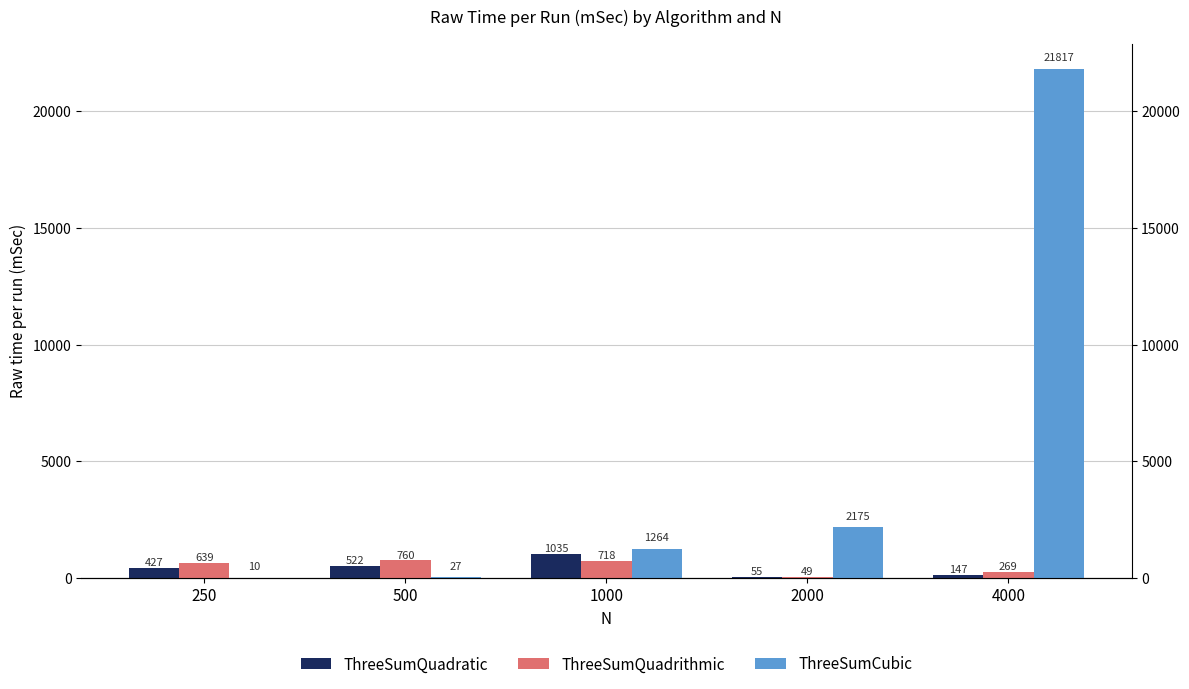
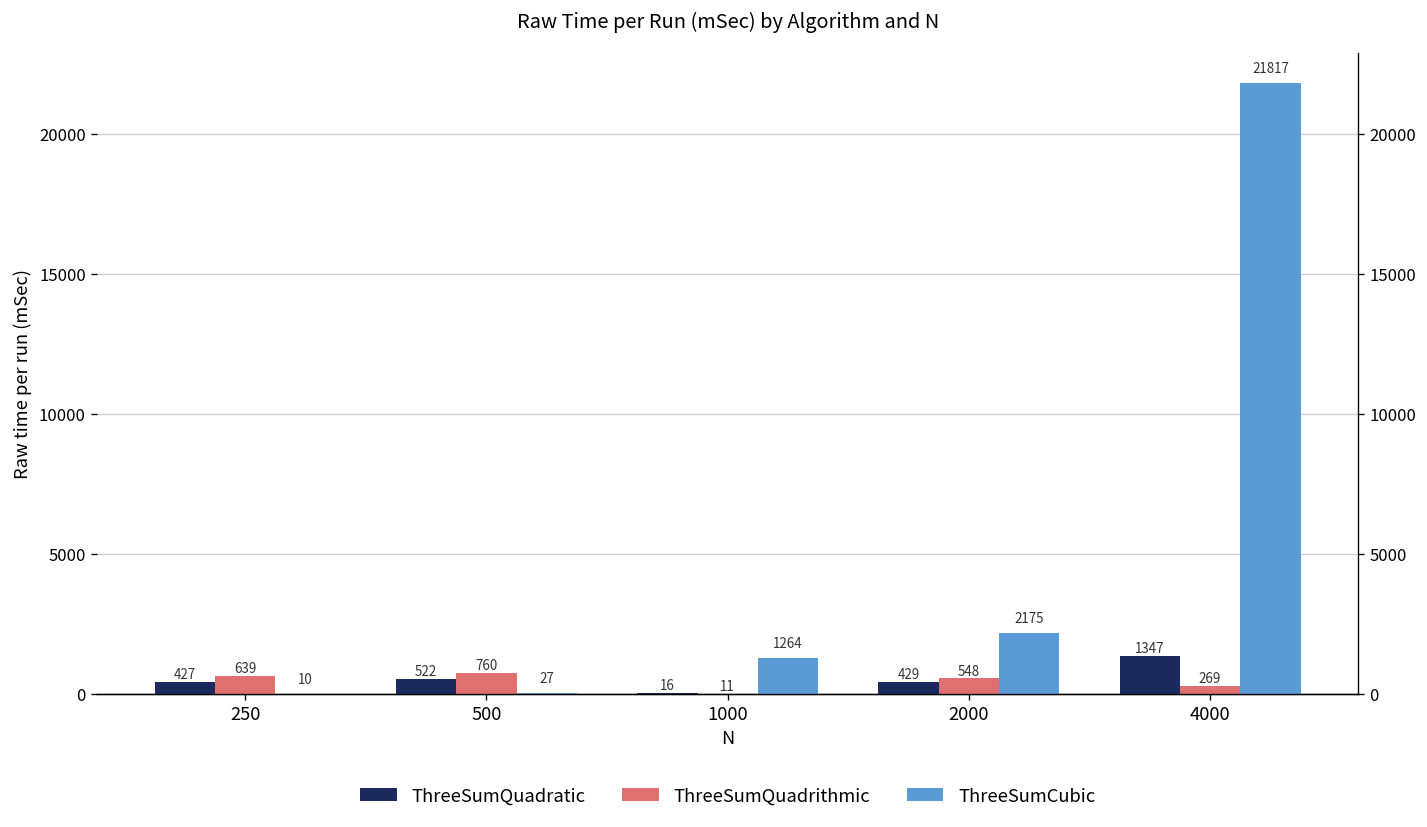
  {
    "ThreeSumQuadratic": {
      "250": 427,
      "500": 522,
-     "1000": 1035,
-     "2000": 55,
-     "4000": 147
+     "1000": 16,
+     "2000": 429,
+     "4000": 1347
    },
    "ThreeSumQuadrithmic": {
      "250": 639,
      "500": 760,
-     "1000": 718,
-     "2000": 49,
+     "1000": 11,
+     "2000": 548,
      "4000": 269
    },
    "ThreeSumCubic": {
      "250": 10,
      "500": 27,
      "1000": 1264,
      "2000": 2175,
      "4000": 21817
    }
  }
